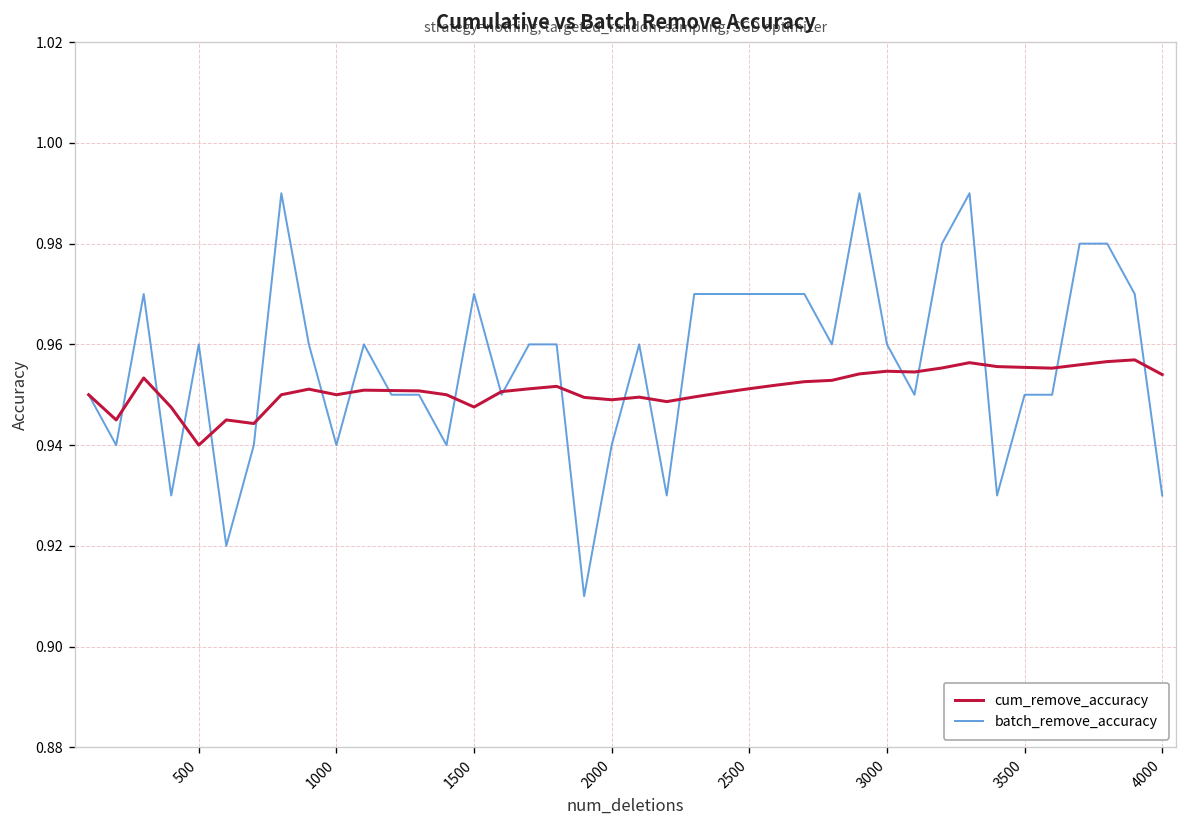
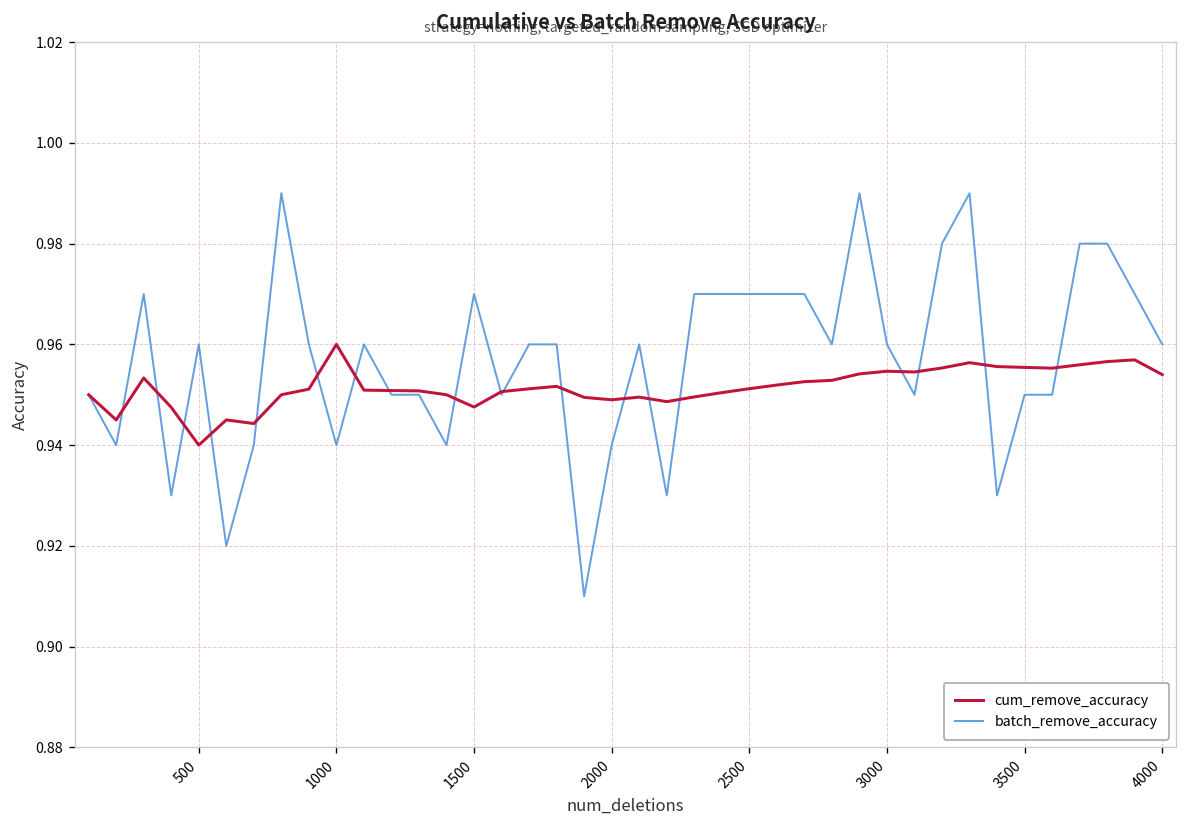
  {
    "cum_remove_accuracy": {
      "500": 0.94,
-     "1000": 0.95,
+     "1000": 0.96,
      "1500": 0.948,
      "2000": 0.949,
      "2500": 0.951,
      "3000": 0.955,
      "3500": 0.955,
      "4000": 0.954
    },
    "batch_remove_accuracy": {
      "500": 0.96,
      "1000": 0.94,
      "1500": 0.97,
      "2000": 0.94,
      "2500": 0.97,
      "3000": 0.96,
      "3500": 0.95,
-     "4000": 0.93
+     "4000": 0.96
    }
  }
